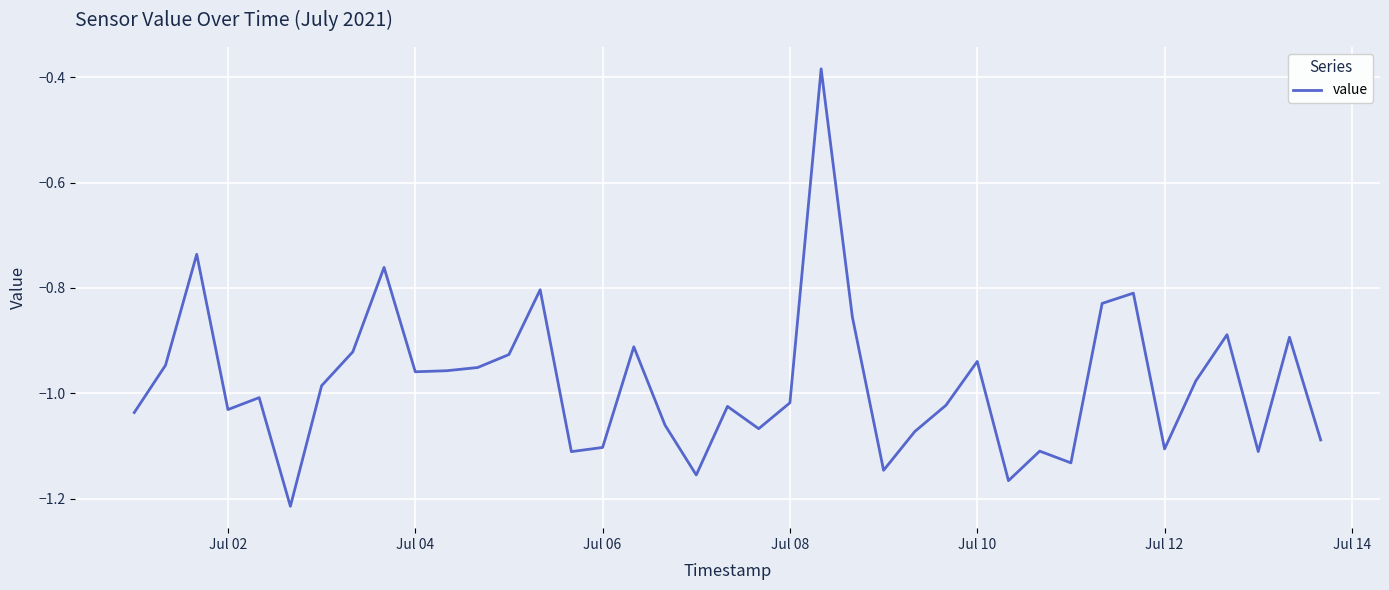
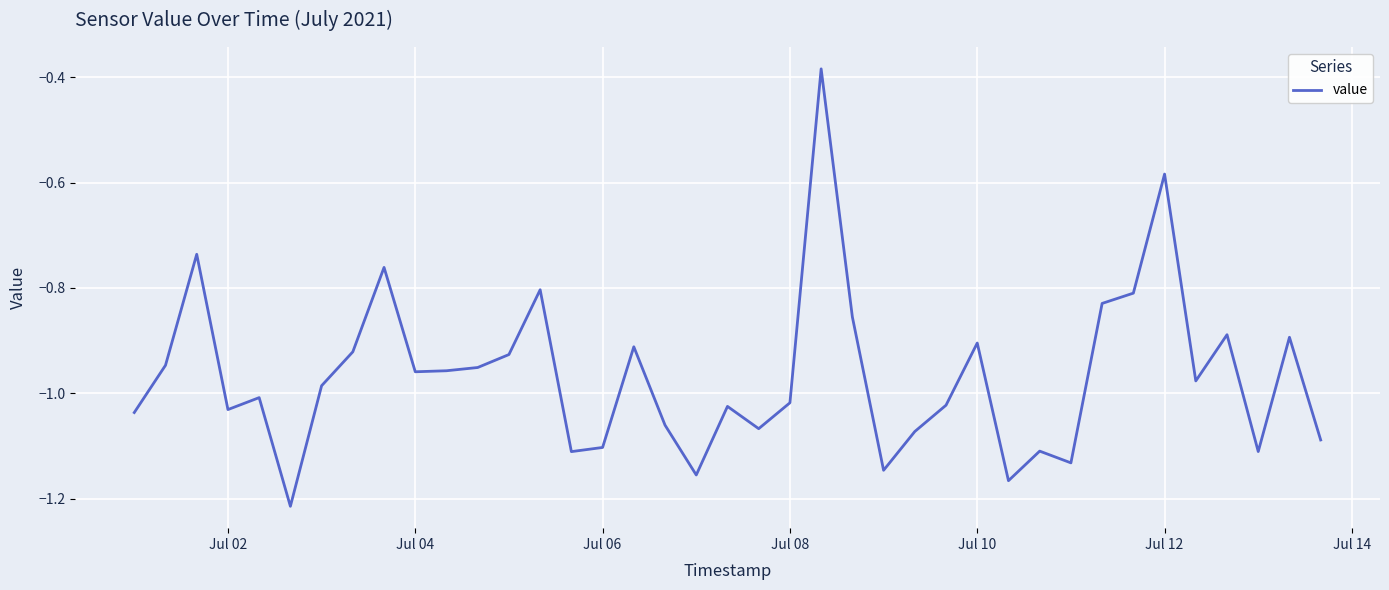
  {
    "Jul 02": -1.03,
    "Jul 04": -0.96,
    "Jul 06": -1.10,
    "Jul 08": -1.02,
-   "Jul 10": -0.94,
-   "Jul 12": -1.11
+   "Jul 10": -0.90,
+   "Jul 12": -0.58
  }
